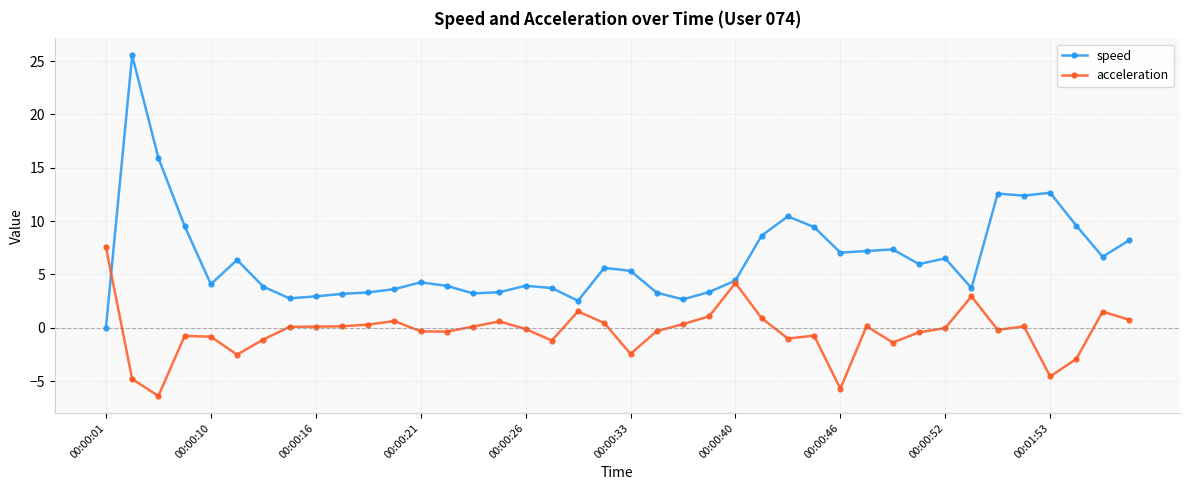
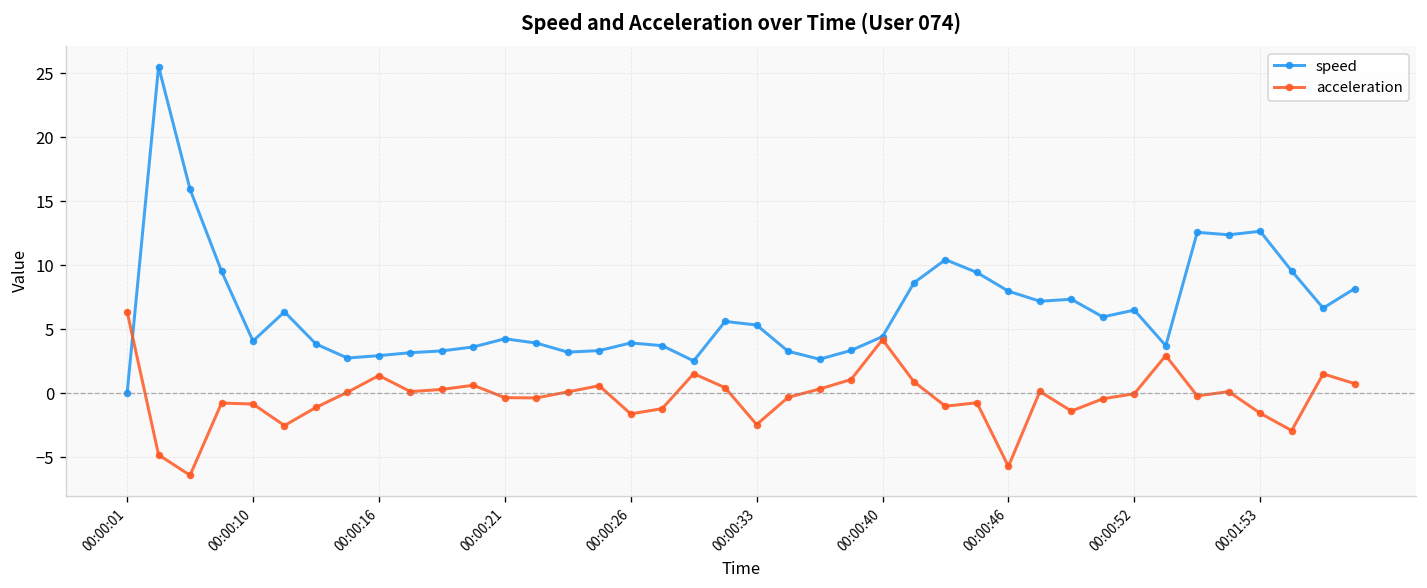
  {
    "speed": {
      "00:00:01": 0.0,
      "00:00:10": 4.1,
      "00:00:16": 2.9,
      "00:00:21": 4.3,
      "00:00:26": 3.9,
      "00:00:33": 5.3,
-     "00:00:46": 7.0,
+     "00:00:46": 8.0,
      "00:00:52": 6.5,
      "00:01:53": 12.7
    },
    "acceleration": {
-     "00:00:01": 7.6,
+     "00:00:01": 6.4,
      "00:00:10": -0.8,
-     "00:00:16": 0.1,
+     "00:00:16": 1.4,
      "00:00:21": -0.3,
-     "00:00:26": -0.1,
+     "00:00:26": -1.6,
      "00:00:33": -2.4,
      "00:00:46": -5.7,
      "00:00:52": 0.0,
-     "00:01:53": -4.6
+     "00:01:53": -1.5
    }
  }
